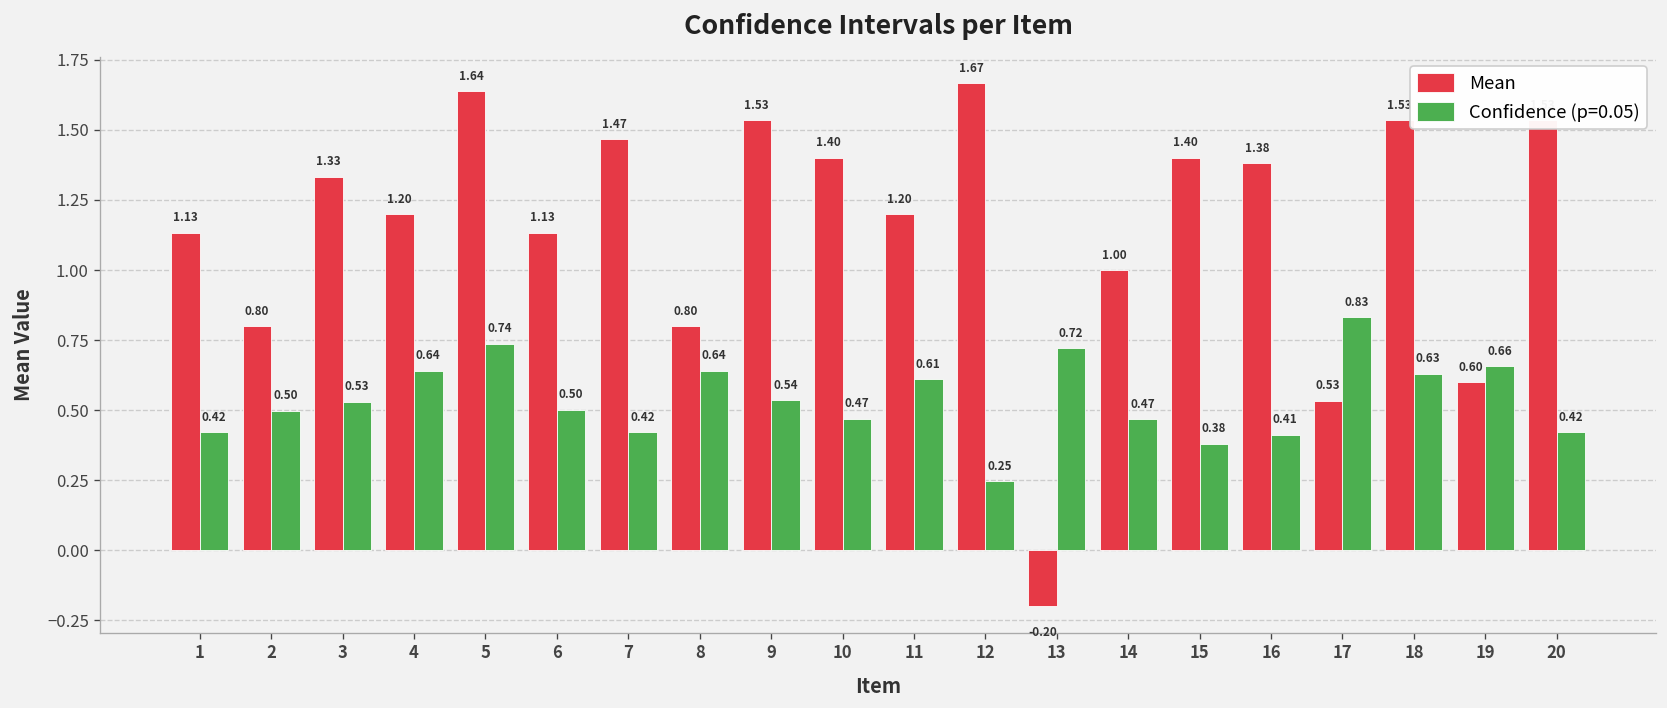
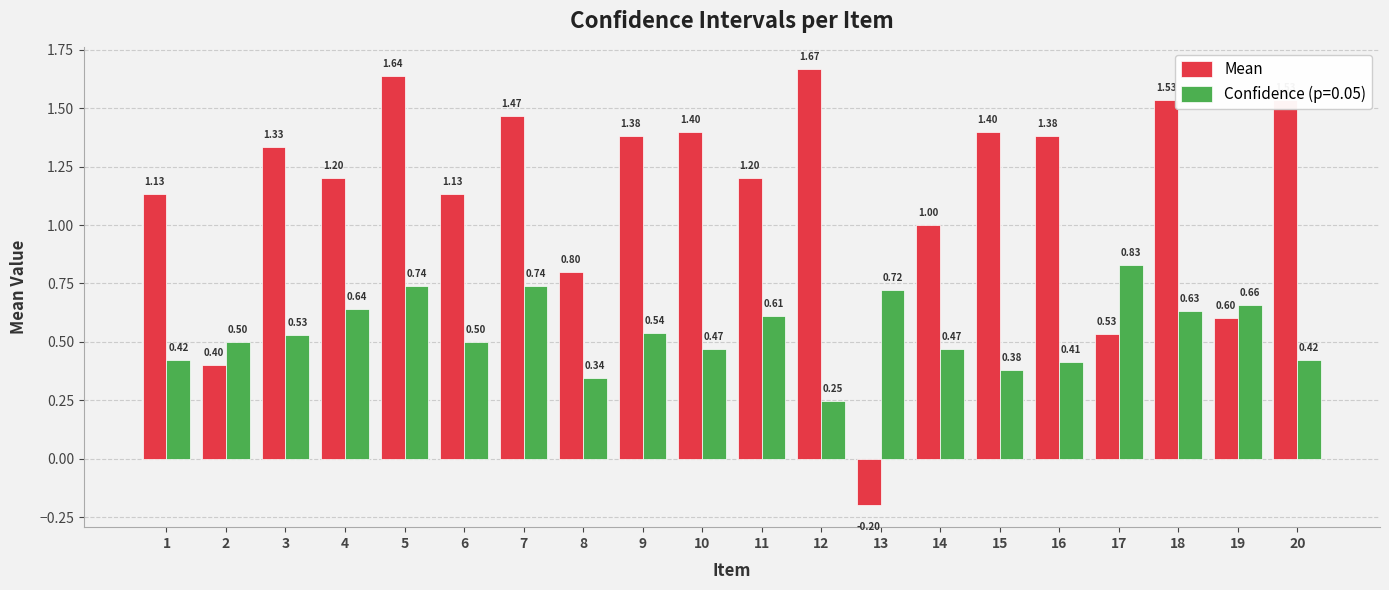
  {
    "Mean": {
      "1": 1.13,
-     "2": 0.80,
+     "2": 0.40,
      "3": 1.33,
      "4": 1.20,
      "5": 1.64,
      "6": 1.13,
      "7": 1.47,
      "8": 0.80,
-     "9": 1.53,
+     "9": 1.38,
      "10": 1.40,
      "11": 1.20,
      "12": 1.67,
      "13": -0.20,
      "14": 1.00,
      "15": 1.40,
      "16": 1.38,
      "17": 0.53,
      "19": 0.60
    },
    "Confidence (p=0.05)": {
      "1": 0.42,
      "2": 0.50,
      "3": 0.53,
      "4": 0.64,
      "5": 0.74,
      "6": 0.50,
-     "7": 0.42,
-     "8": 0.64,
+     "7": 0.74,
+     "8": 0.34,
      "9": 0.54,
      "10": 0.47,
      "11": 0.61,
      "12": 0.25,
      "13": 0.72,
      "14": 0.47,
      "15": 0.38,
      "16": 0.41,
      "17": 0.83,
      "18": 0.63,
      "19": 0.66,
      "20": 0.42
    }
  }
